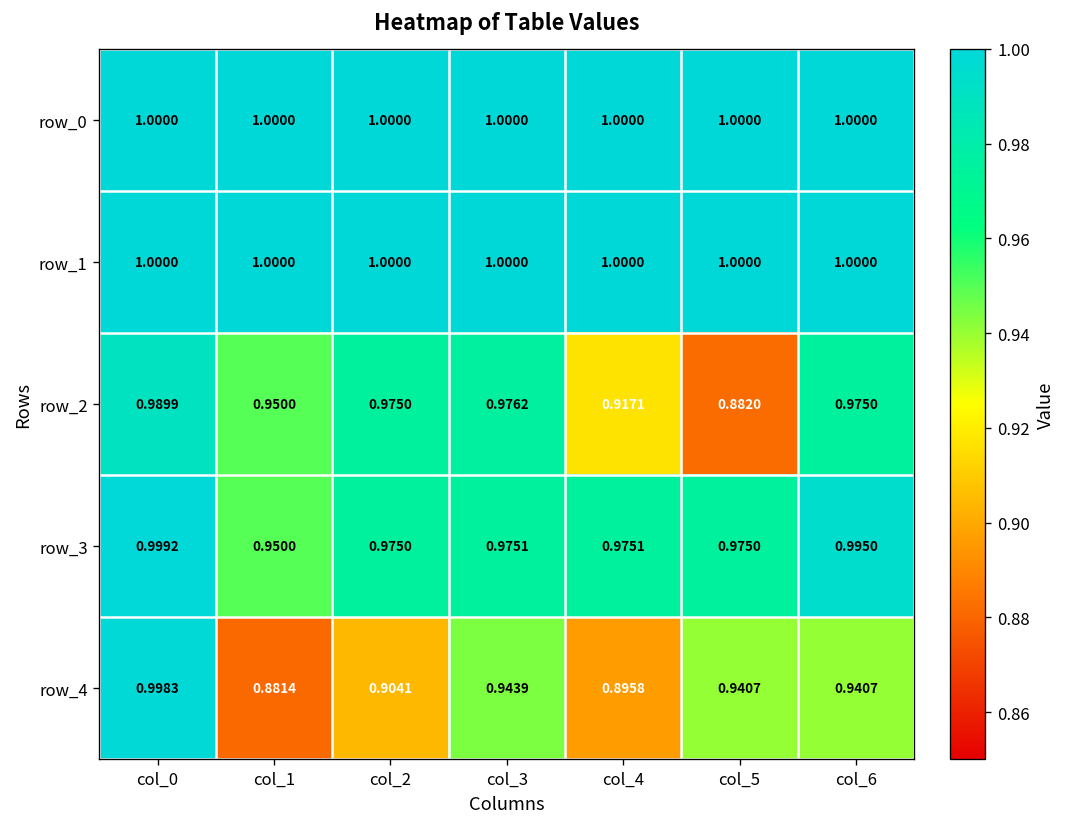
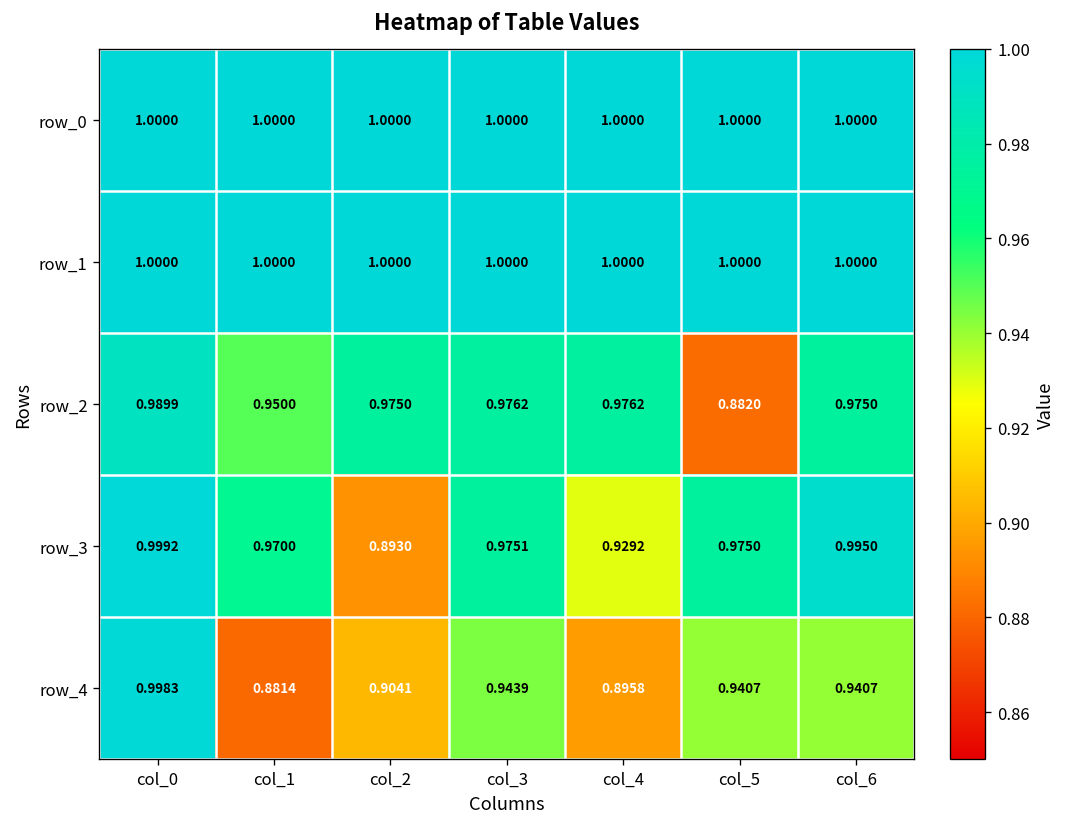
  {
    "row_0": {
      "col_0": 1.0000,
      "col_1": 1.0000,
      "col_2": 1.0000,
      "col_3": 1.0000,
      "col_4": 1.0000,
      "col_5": 1.0000,
      "col_6": 1.0000
    },
    "row_1": {
      "col_0": 1.0000,
      "col_1": 1.0000,
      "col_2": 1.0000,
      "col_3": 1.0000,
      "col_4": 1.0000,
      "col_5": 1.0000,
      "col_6": 1.0000
    },
    "row_2": {
      "col_0": 0.9899,
      "col_1": 0.9500,
      "col_2": 0.9750,
      "col_3": 0.9762,
-     "col_4": 0.9171,
+     "col_4": 0.9762,
      "col_5": 0.8820,
      "col_6": 0.9750
    },
    "row_3": {
      "col_0": 0.9992,
-     "col_1": 0.9500,
-     "col_2": 0.9750,
+     "col_1": 0.9700,
+     "col_2": 0.8930,
      "col_3": 0.9751,
-     "col_4": 0.9751,
+     "col_4": 0.9292,
      "col_5": 0.9750,
      "col_6": 0.9950
    },
    "row_4": {
      "col_0": 0.9983,
      "col_1": 0.8814,
      "col_2": 0.9041,
      "col_3": 0.9439,
      "col_4": 0.8958,
      "col_5": 0.9407,
      "col_6": 0.9407
    }
  }
